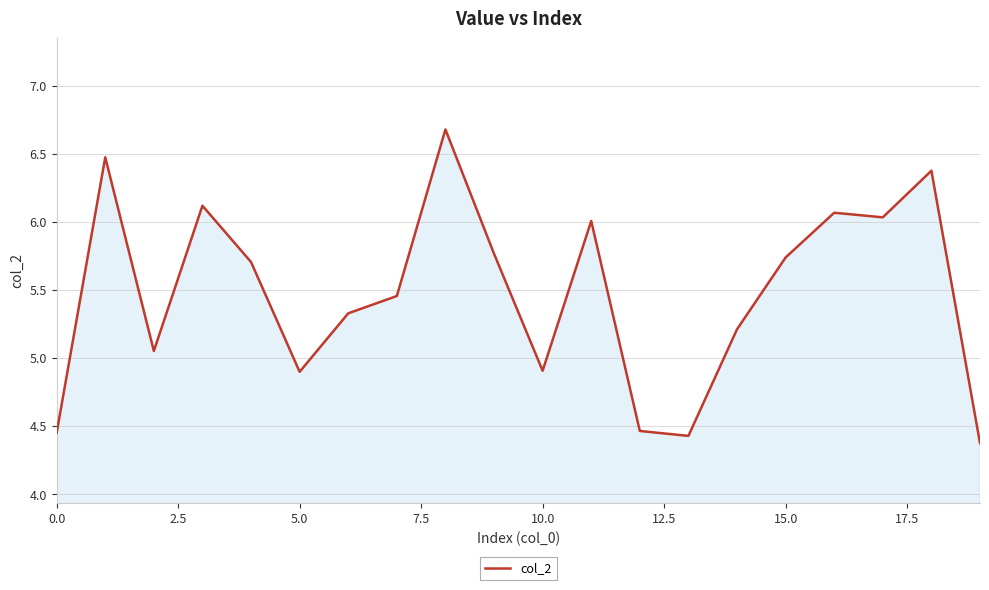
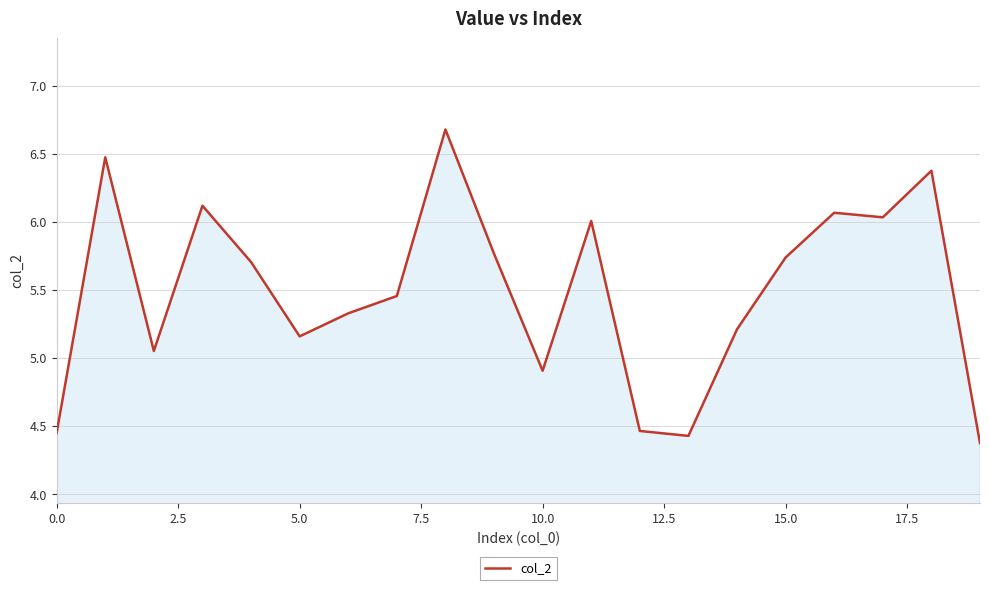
  {
    "0.0": 4.45,
-   "5.0": 4.90,
+   "5.0": 5.16,
    "10.0": 4.91,
    "15.0": 5.74
  }
